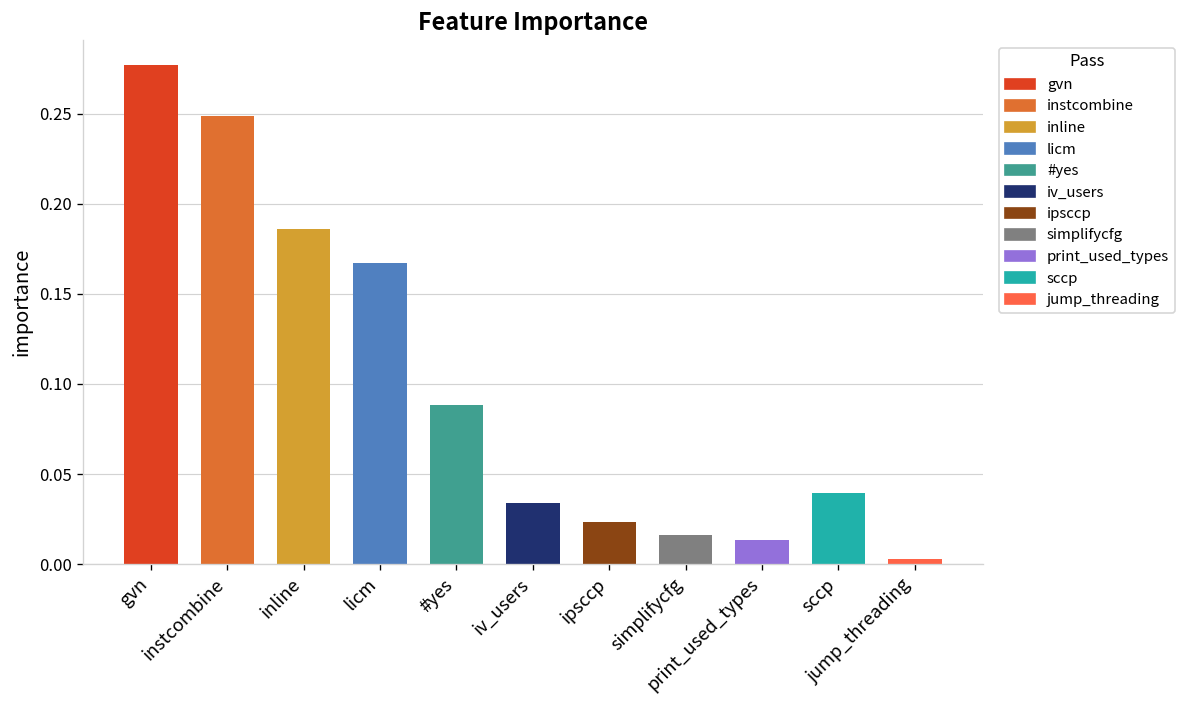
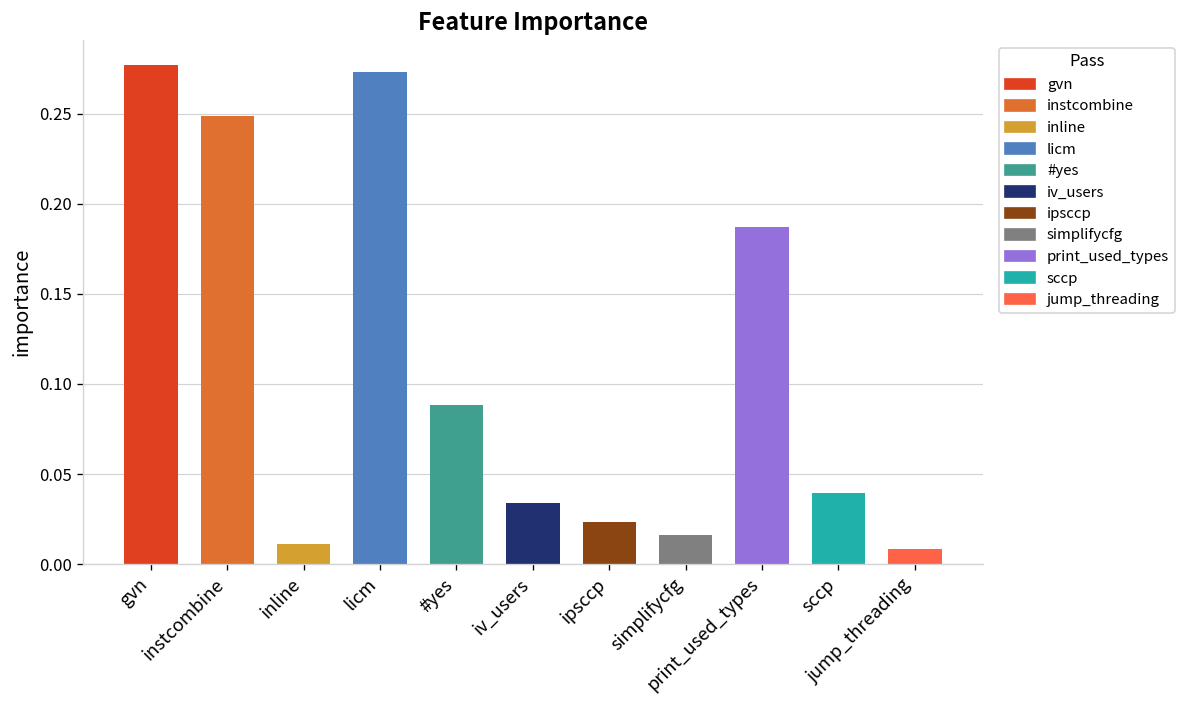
  {
    "gvn": 0.277,
    "instcombine": 0.249,
-   "inline": 0.186,
-   "licm": 0.167,
+   "inline": 0.011,
+   "licm": 0.273,
    "#yes": 0.089,
    "iv_users": 0.034,
    "ipsccp": 0.023,
    "simplifycfg": 0.016,
-   "print_used_types": 0.013,
+   "print_used_types": 0.187,
    "sccp": 0.039,
-   "jump_threading": 0.003
+   "jump_threading": 0.008
  }
